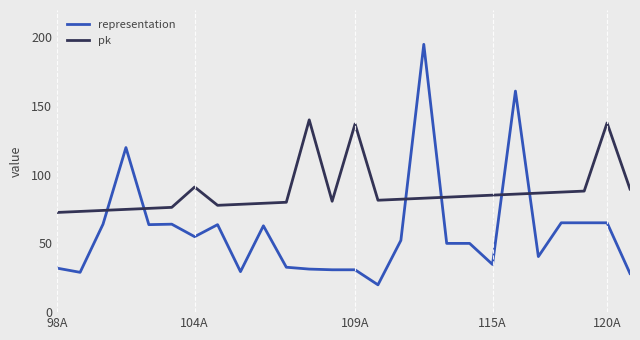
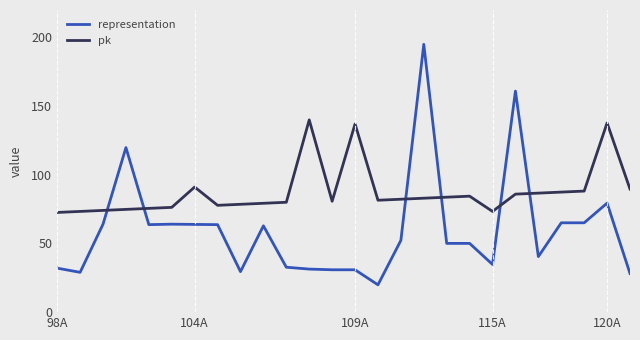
  {
    "representation": {
      "98A": 32,
-     "104A": 55,
+     "104A": 64,
      "115A": 35,
-     "120A": 65
+     "120A": 79
    },
    "pk": {
      "98A": 73,
      "104A": 91,
-     "115A": 85,
+     "115A": 73,
      "120A": 138
    }
  }
